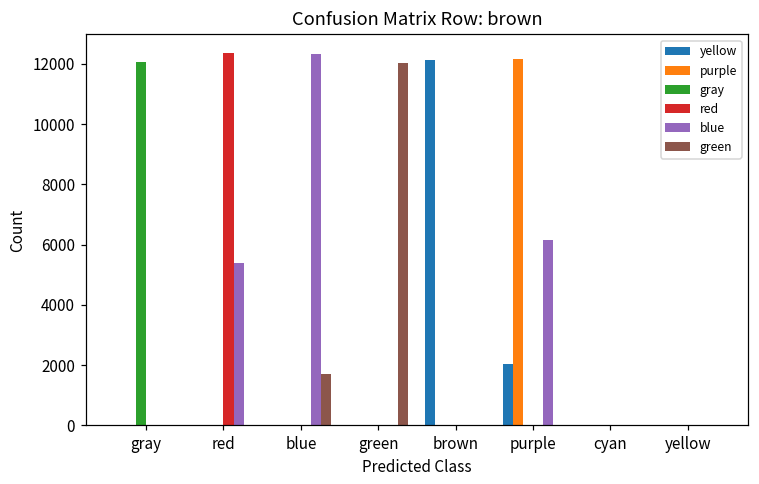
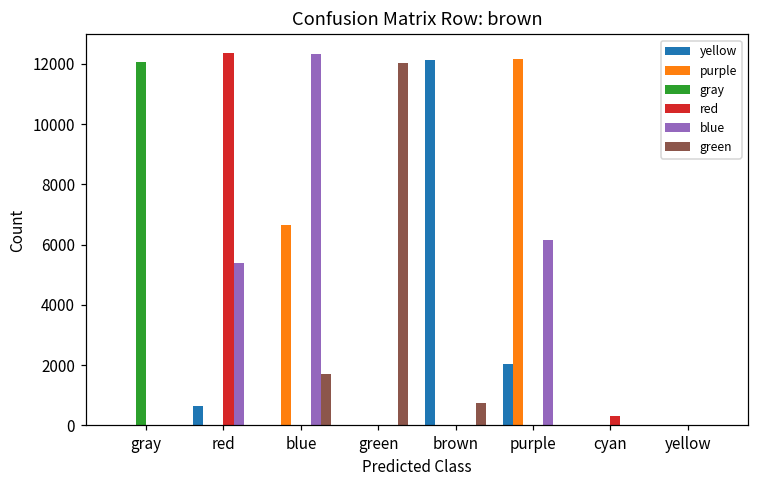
  {
    "yellow": {
-     "red": 0,
+     "red": 700,
      "blue": 0,
      "brown": 12100,
      "purple": 2000,
      "cyan": 0
    },
    "purple": {
      "gray": 0,
-     "blue": 0,
+     "blue": 6600,
      "green": 0,
      "brown": 0,
      "purple": 12200,
      "cyan": 0,
      "yellow": 0
    },
    "gray": {
      "gray": 12100
    },
    "red": {
      "gray": 0,
      "red": 12400,
      "blue": 0,
      "green": 0,
-     "cyan": 0,
+     "cyan": 300,
      "yellow": 0
    },
    "blue": {
      "gray": 0,
      "red": 5400,
      "blue": 12300,
      "green": 0,
      "brown": 0,
      "purple": 6100
    },
    "green": {
      "gray": 0,
      "red": 0,
      "blue": 1700,
      "green": 12000,
-     "brown": 0,
+     "brown": 700,
      "purple": 0
    }
  }
